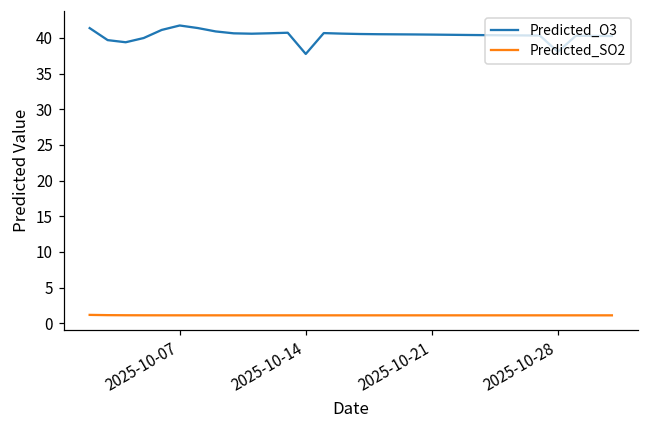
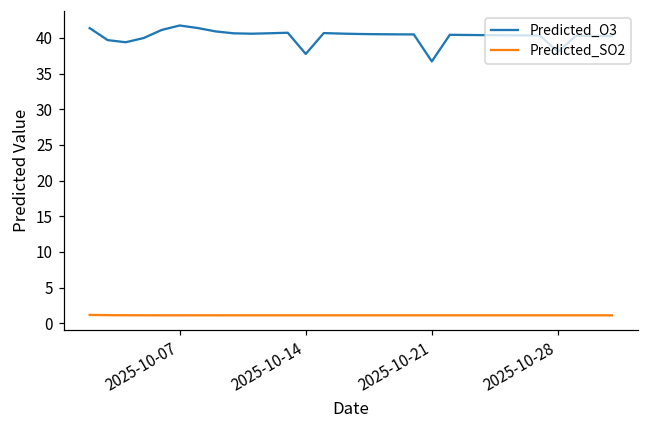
  {
    "Predicted_O3": {
      "2025-10-07": 42,
      "2025-10-14": 38,
-     "2025-10-21": 40
+     "2025-10-21": 37
    },
    "Predicted_SO2": {
      "2025-10-07": 1,
      "2025-10-14": 1,
      "2025-10-21": 1,
      "2025-10-28": 1
    }
  }
